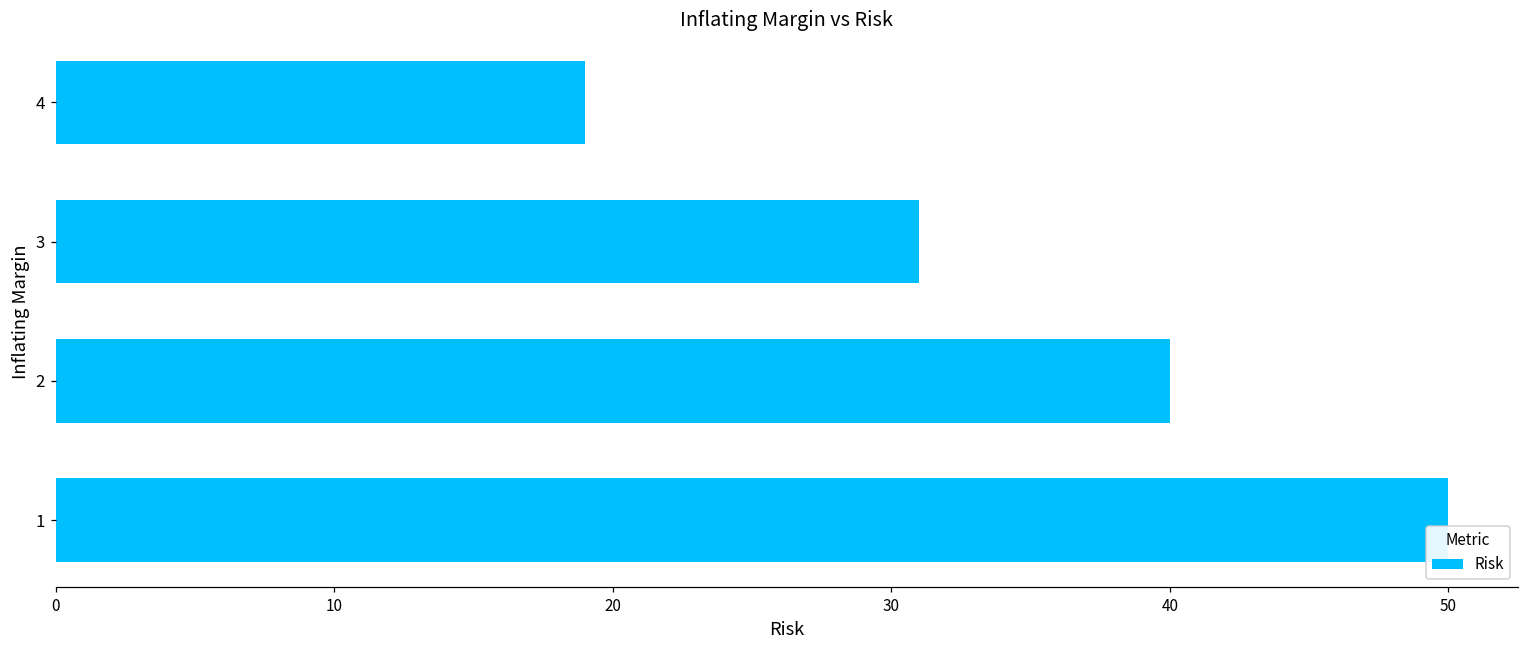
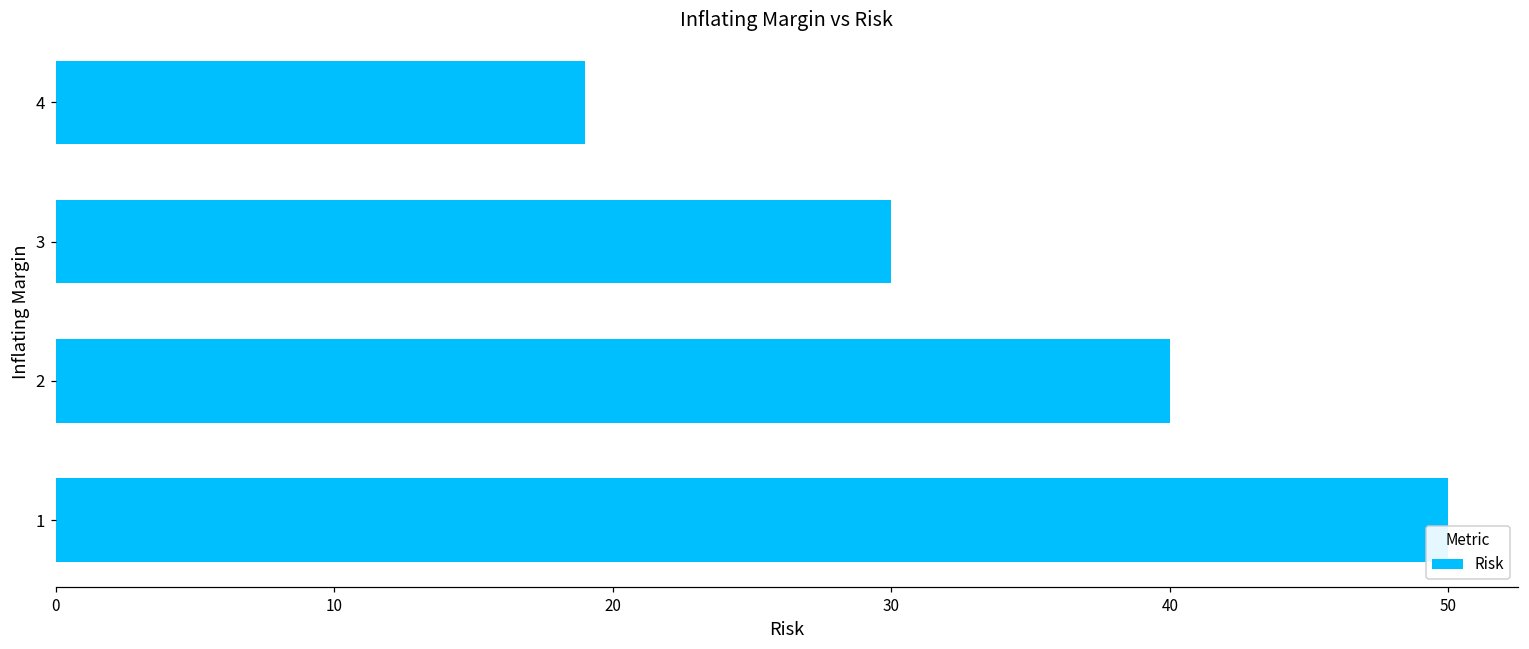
  {
    "4": 19,
-   "3": 31,
+   "3": 30,
    "2": 40,
    "1": 50
  }
